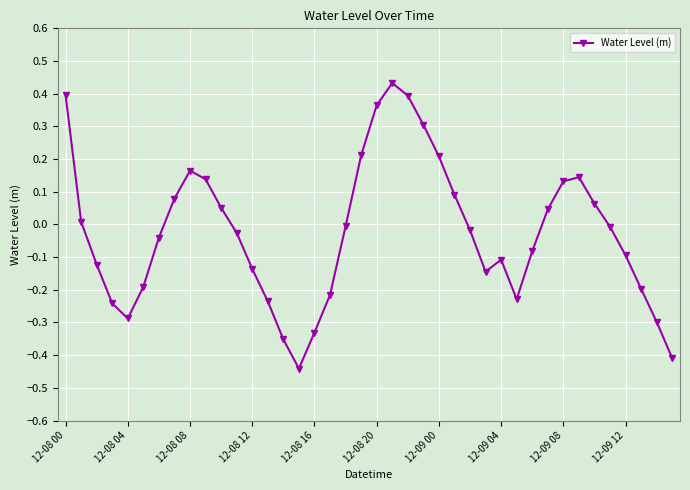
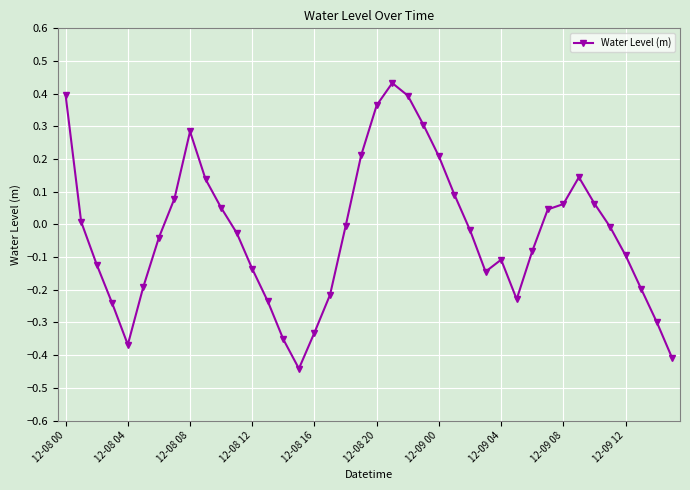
  {
    "12-08 00": 0.40,
-   "12-08 04": -0.29,
-   "12-08 08": 0.16,
+   "12-08 04": -0.37,
+   "12-08 08": 0.28,
    "12-08 12": -0.14,
    "12-08 16": -0.33,
    "12-08 20": 0.36,
    "12-09 00": 0.21,
    "12-09 04": -0.11,
-   "12-09 08": 0.13,
+   "12-09 08": 0.06,
    "12-09 12": -0.09
  }
